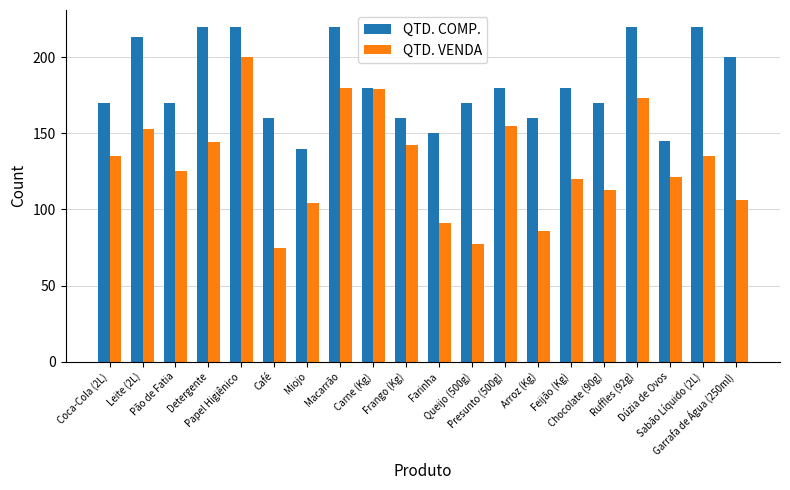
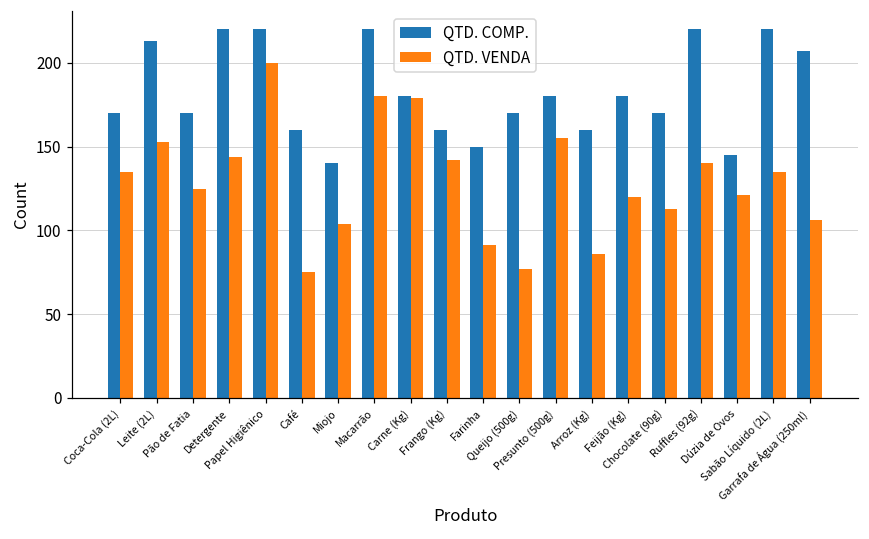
  {
    "QTD. COMP.": {
      "Coca-Cola (2L)": 170,
      "Leite (2L)": 213,
      "Pão de Fatia": 170,
      "Detergente": 220,
      "Papel Higiênico": 220,
      "Café": 160,
      "Miojo": 140,
      "Macarrão": 220,
      "Carne (Kg)": 180,
      "Frango (Kg)": 160,
      "Farinha": 150,
      "Queijo (500g)": 170,
      "Presunto (500g)": 180,
      "Arroz (Kg)": 160,
      "Feijão (Kg)": 180,
      "Chocolate (90g)": 170,
      "Ruffles (92g)": 220,
      "Dúzia de Ovos": 145,
      "Sabão Líquido (2L)": 220,
-     "Garrafa de Água (250ml)": 200
+     "Garrafa de Água (250ml)": 207
    },
    "QTD. VENDA": {
      "Coca-Cola (2L)": 135,
      "Leite (2L)": 153,
      "Pão de Fatia": 125,
      "Detergente": 144,
      "Papel Higiênico": 200,
      "Café": 75,
      "Miojo": 104,
      "Macarrão": 180,
      "Carne (Kg)": 179,
      "Frango (Kg)": 142,
      "Farinha": 91,
      "Queijo (500g)": 77,
      "Presunto (500g)": 155,
      "Arroz (Kg)": 86,
      "Feijão (Kg)": 120,
      "Chocolate (90g)": 113,
-     "Ruffles (92g)": 173,
+     "Ruffles (92g)": 140,
      "Dúzia de Ovos": 121,
      "Sabão Líquido (2L)": 135,
      "Garrafa de Água (250ml)": 106
    }
  }
